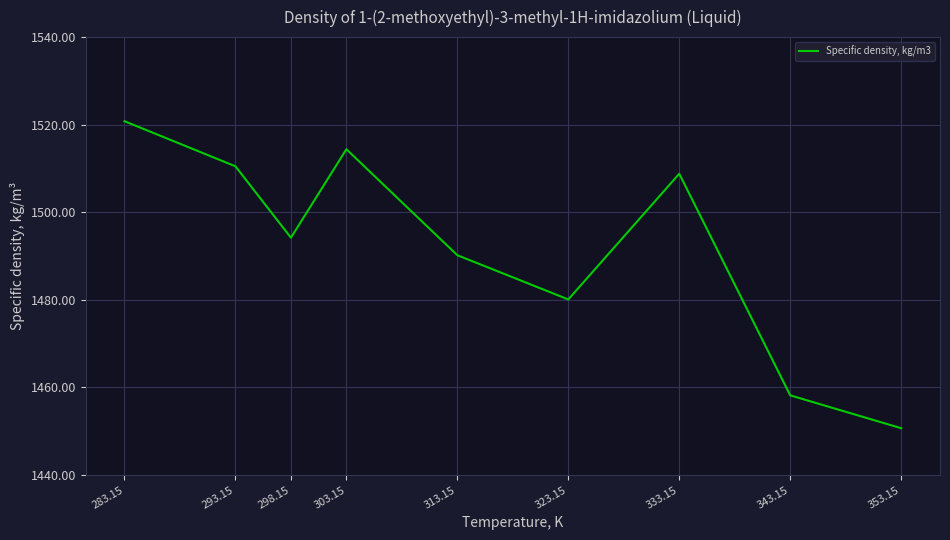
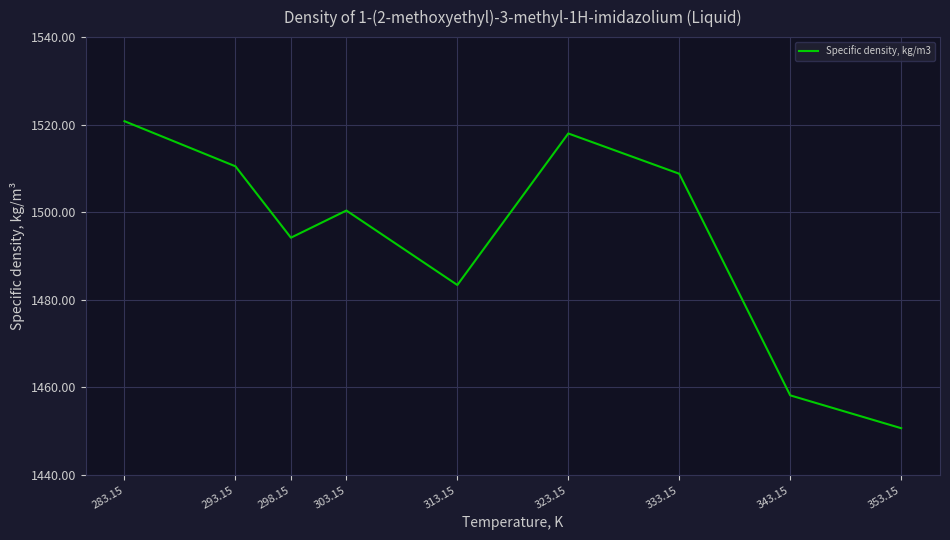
  {
    "283.15": 1521,
    "293.15": 1511,
    "298.15": 1494,
-   "303.15": 1514,
-   "313.15": 1490,
-   "323.15": 1480,
+   "303.15": 1500,
+   "313.15": 1483,
+   "323.15": 1518,
    "333.15": 1509,
    "343.15": 1458,
    "353.15": 1451
  }
